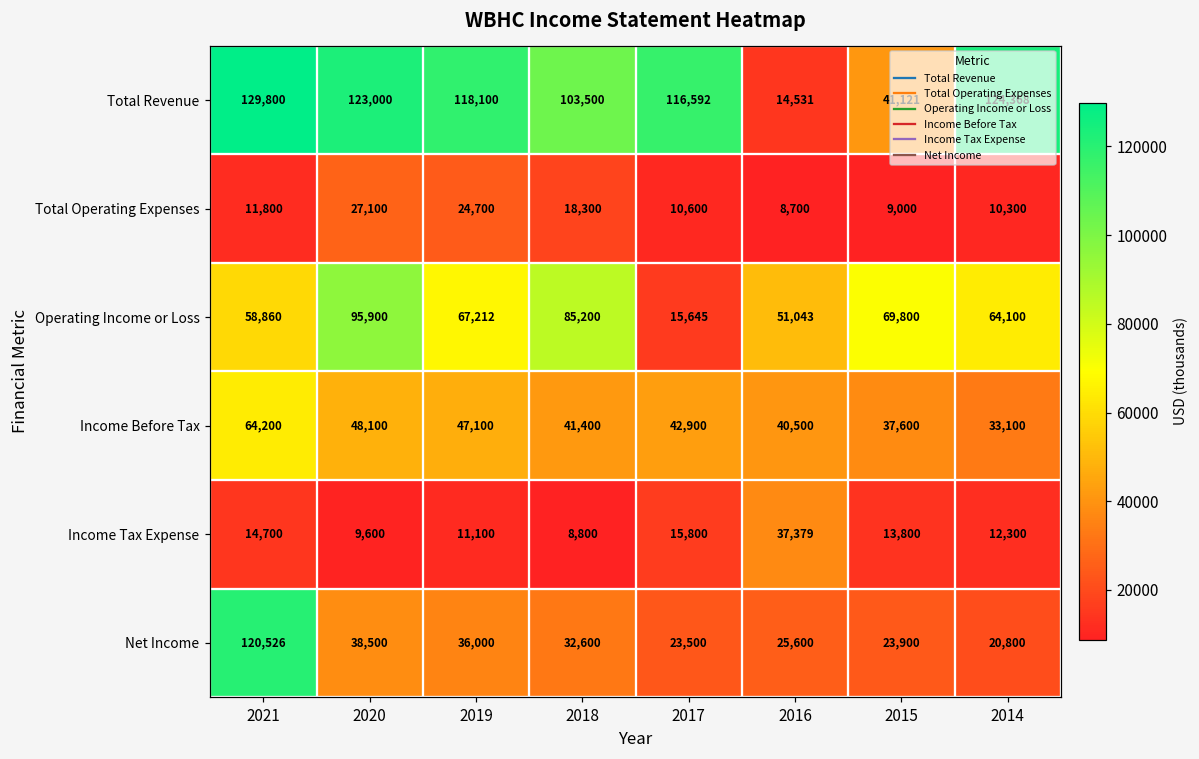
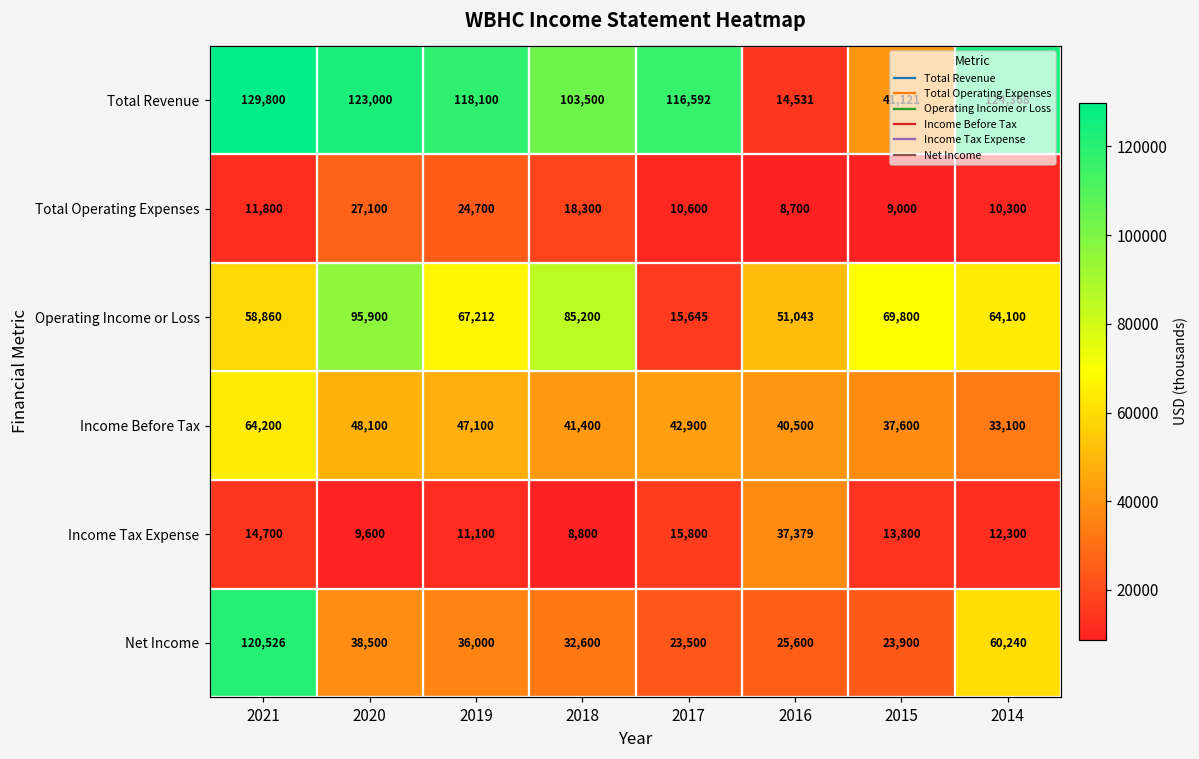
  {
    "Total Revenue": {
      "2021": "129,800",
      "2020": "123,000",
      "2019": "118,100",
      "2018": "103,500",
      "2017": "116,592",
      "2016": "14,531"
    },
    "Total Operating Expenses": {
      "2021": "11,800",
      "2020": "27,100",
      "2019": "24,700",
      "2018": "18,300",
      "2017": "10,600",
      "2016": "8,700",
      "2015": "9,000",
      "2014": "10,300"
    },
    "Operating Income or Loss": {
      "2021": "58,860",
      "2020": "95,900",
      "2019": "67,212",
      "2018": "85,200",
      "2017": "15,645",
      "2016": "51,043",
      "2015": "69,800",
      "2014": "64,100"
    },
    "Income Before Tax": {
      "2021": "64,200",
      "2020": "48,100",
      "2019": "47,100",
      "2018": "41,400",
      "2017": "42,900",
      "2016": "40,500",
      "2015": "37,600",
      "2014": "33,100"
    },
    "Income Tax Expense": {
      "2021": "14,700",
      "2020": "9,600",
      "2019": "11,100",
      "2018": "8,800",
      "2017": "15,800",
      "2016": "37,379",
      "2015": "13,800",
      "2014": "12,300"
    },
    "Net Income": {
      "2021": "120,526",
      "2020": "38,500",
      "2019": "36,000",
      "2018": "32,600",
      "2017": "23,500",
      "2016": "25,600",
      "2015": "23,900",
-     "2014": "20,800"
+     "2014": "60,240"
    }
  }
